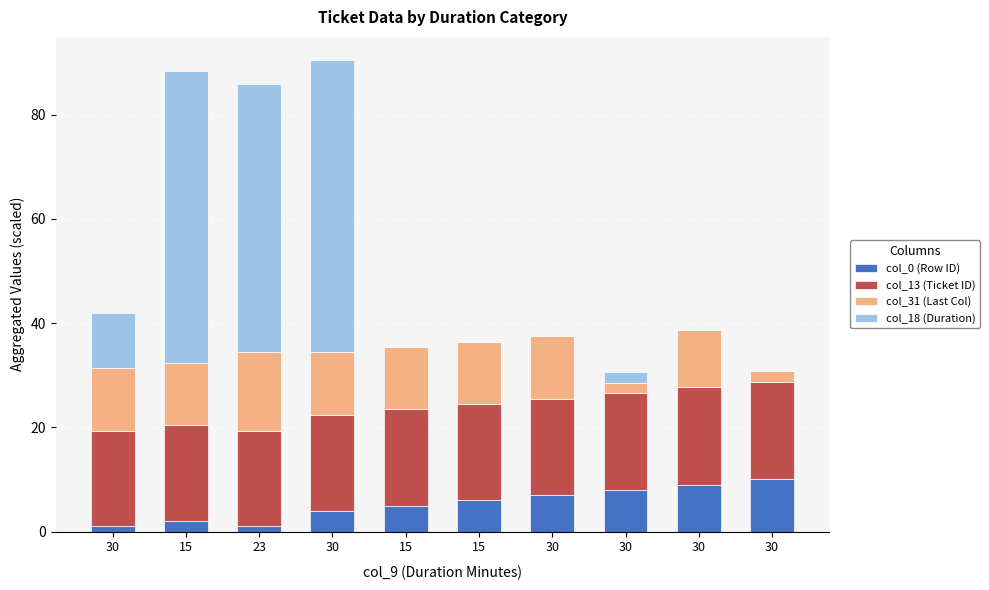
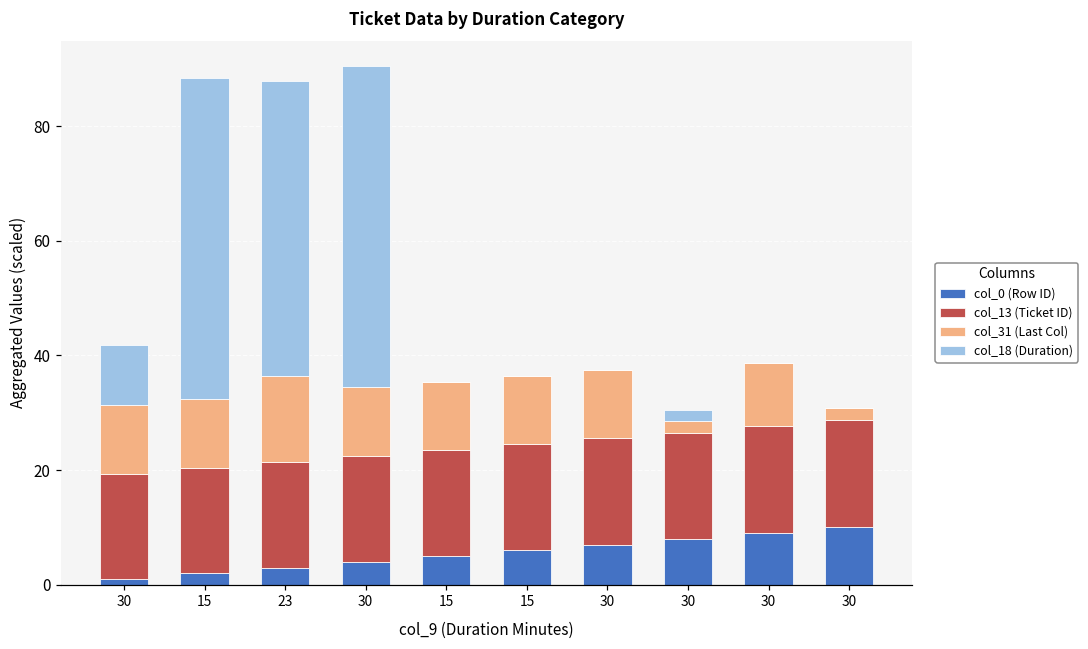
  {
    "col_0 (Row ID)": {
-     "23": 1
+     "23": 3
    },
    "col_13 (Ticket ID)": {
      "23": 18
    },
    "col_31 (Last Col)": {
      "23": 15
    },
    "col_18 (Duration)": {
      "23": 52
    }
  }
